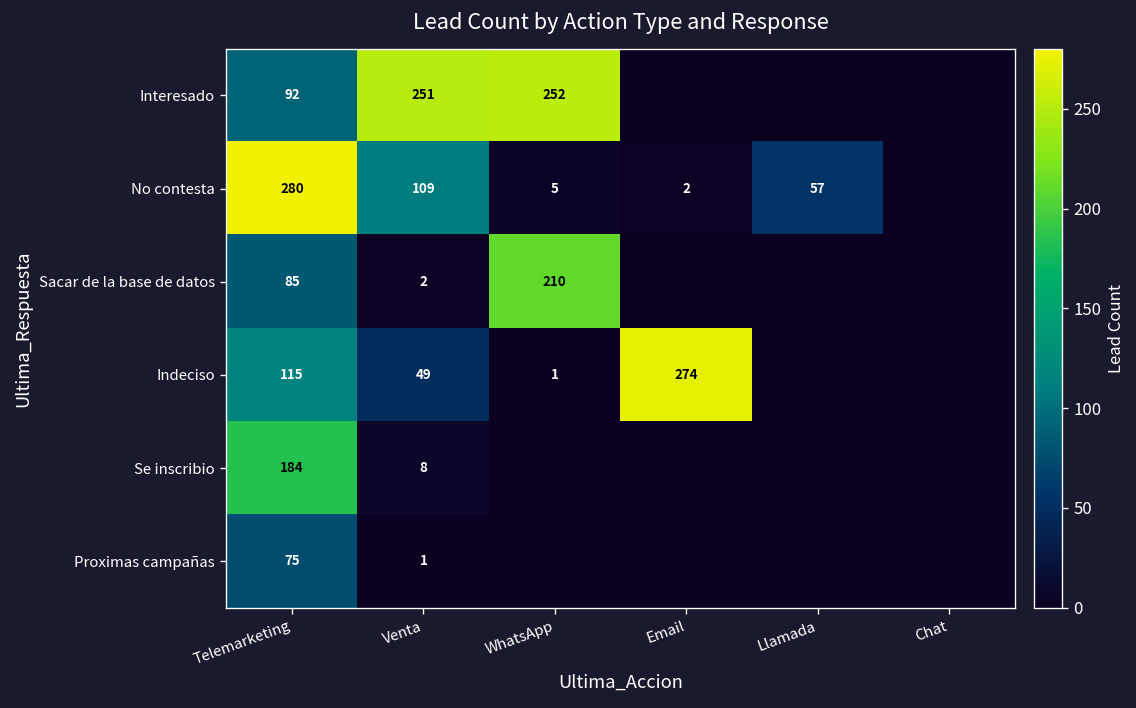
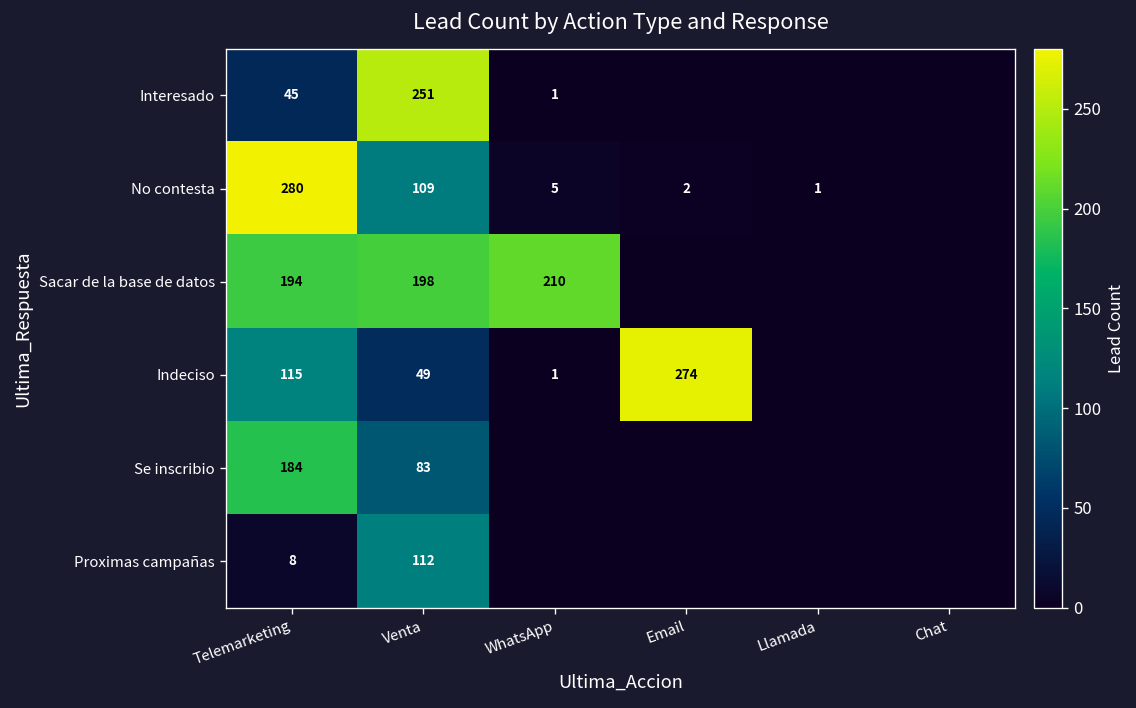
  {
    "Interesado": {
-     "Telemarketing": 92,
+     "Telemarketing": 45,
      "Venta": 251,
-     "WhatsApp": 252
+     "WhatsApp": 1
    },
    "No contesta": {
      "Telemarketing": 280,
      "Venta": 109,
      "WhatsApp": 5,
      "Email": 2,
-     "Llamada": 57
+     "Llamada": 1
    },
    "Sacar de la base de datos": {
-     "Telemarketing": 85,
-     "Venta": 2,
+     "Telemarketing": 194,
+     "Venta": 198,
      "WhatsApp": 210
    },
    "Indeciso": {
      "Telemarketing": 115,
      "Venta": 49,
      "WhatsApp": 1,
      "Email": 274
    },
    "Se inscribio": {
      "Telemarketing": 184,
-     "Venta": 8
+     "Venta": 83
    },
    "Proximas campañas": {
-     "Telemarketing": 75,
-     "Venta": 1
+     "Telemarketing": 8,
+     "Venta": 112
    }
  }
